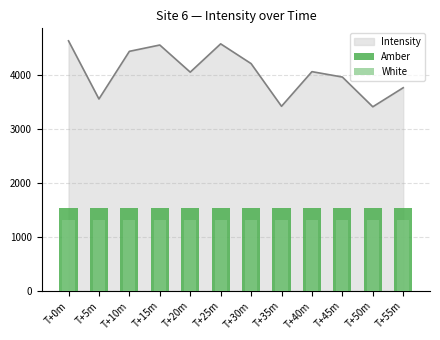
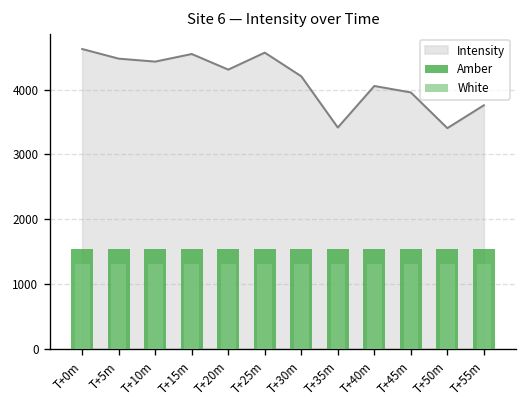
  {
    "Intensity": {
      "T+0m": 4600,
-     "T+5m": 3500,
+     "T+5m": 4500,
      "T+10m": 4400,
      "T+15m": 4500,
-     "T+20m": 4000,
+     "T+20m": 4300,
      "T+25m": 4600,
      "T+30m": 4200,
      "T+35m": 3400,
      "T+40m": 4100,
      "T+45m": 4000,
      "T+50m": 3400,
      "T+55m": 3800
    },
    "Amber": {
      "T+0m": 1500,
      "T+5m": 1500,
      "T+10m": 1500,
      "T+15m": 1500,
      "T+20m": 1500,
      "T+25m": 1500,
      "T+30m": 1500,
      "T+35m": 1500,
      "T+40m": 1500,
      "T+45m": 1500,
      "T+50m": 1500,
      "T+55m": 1500
    }
  }
